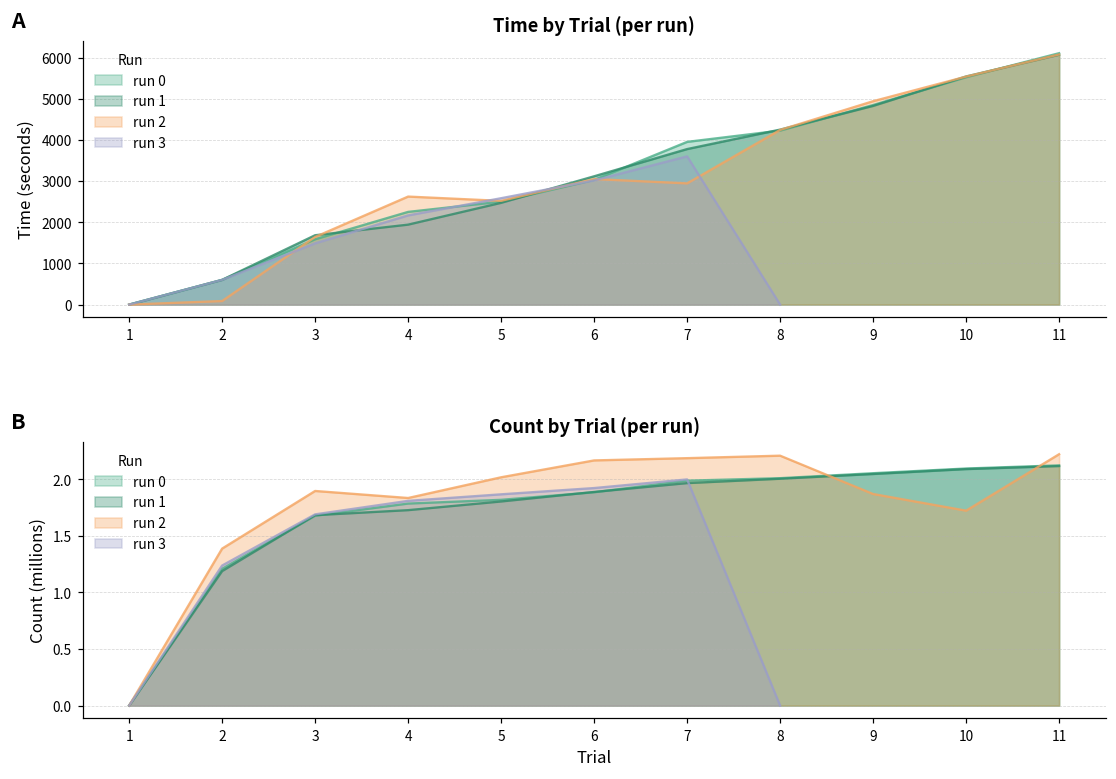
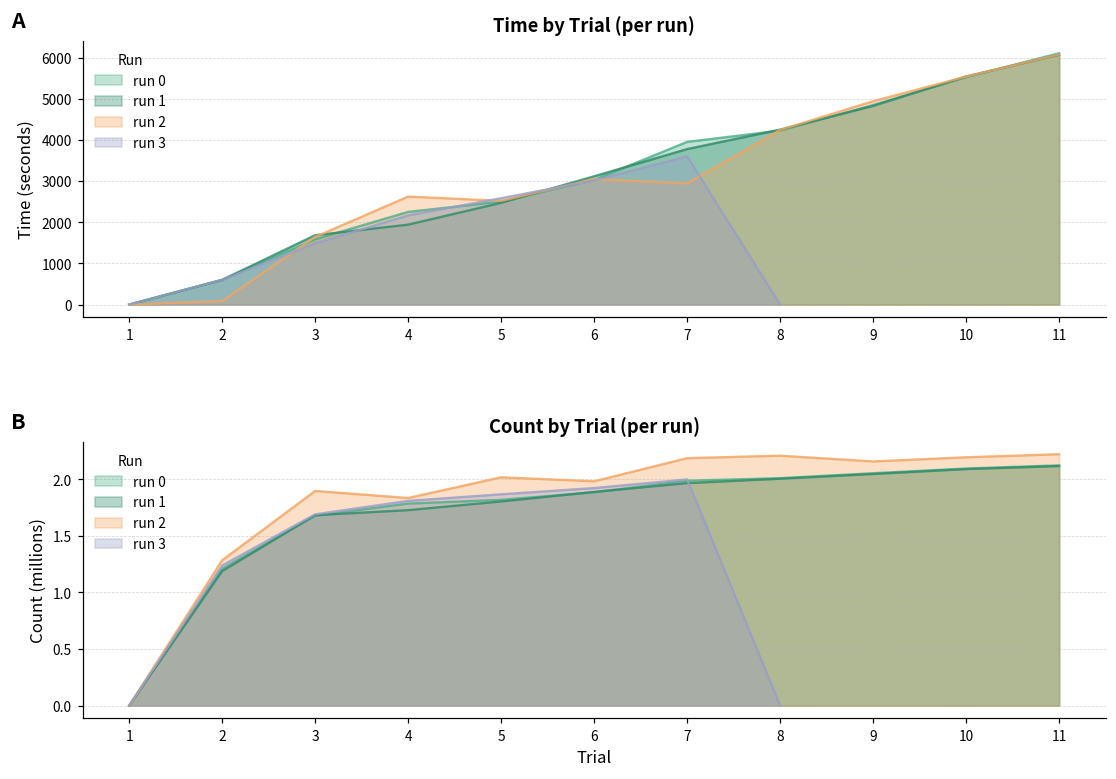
  {
    "Time by Trial (per run)": {
      "run 2": {
        "2": 100,
        "4": 2600,
        "7": 2900,
        "9": 4900
      }
    },
    "Count by Trial (per run)": {
      "run 2": {
-       "2": 1.39,
+       "2": 1.29,
        "3": 1.90,
        "4": 1.84,
        "5": 2.02,
-       "6": 2.17,
+       "6": 1.98,
        "7": 2.19,
        "8": 2.21,
-       "9": 1.87,
-       "10": 1.72,
+       "9": 2.16,
+       "10": 2.20,
        "11": 2.22
      }
    }
  }
